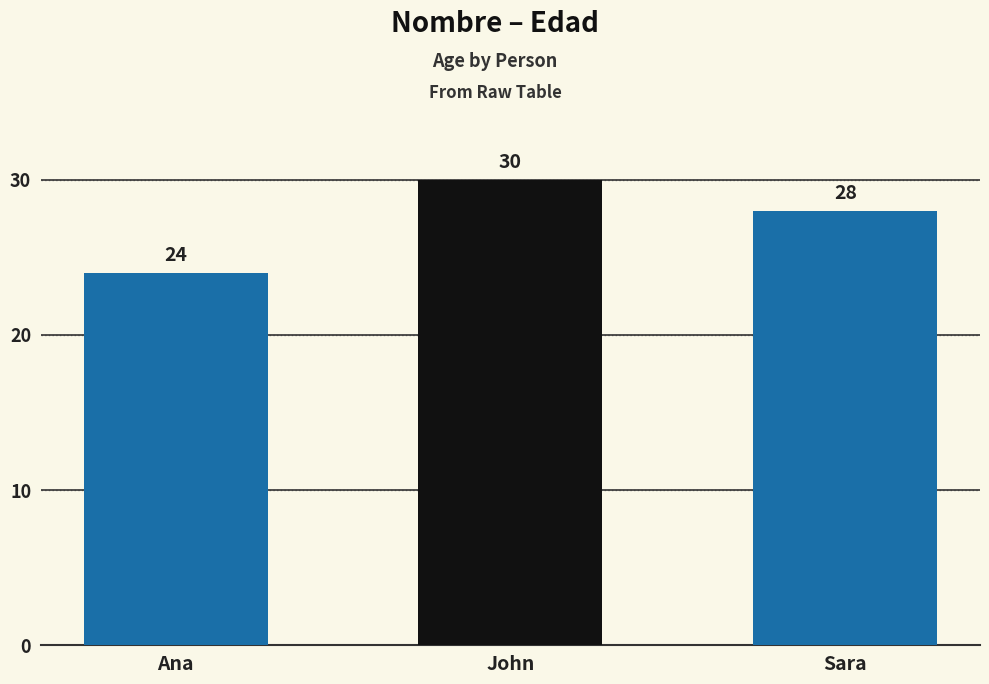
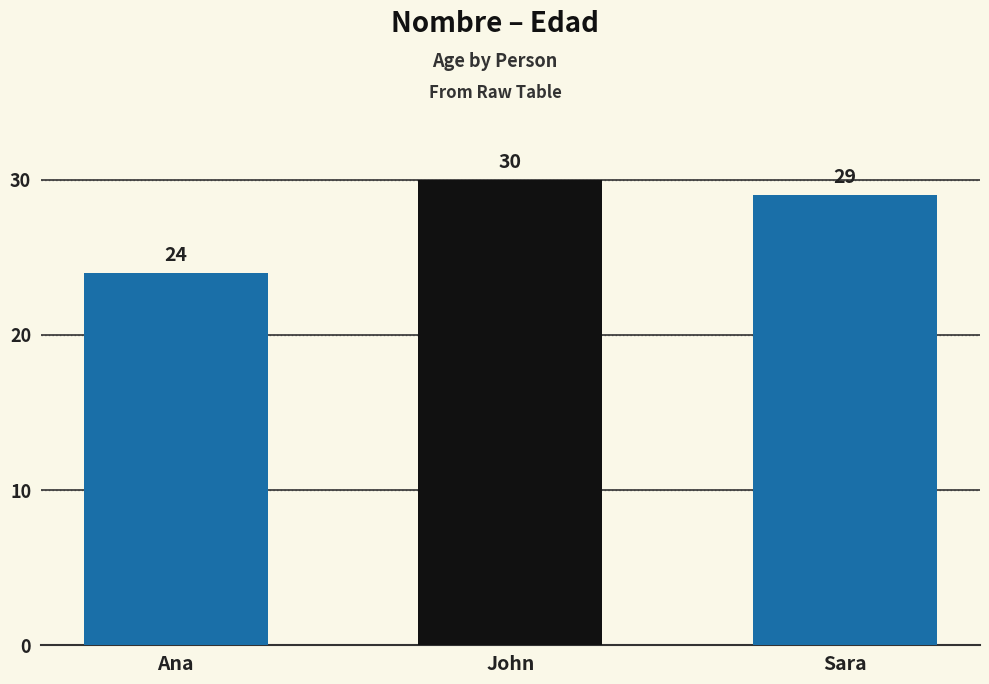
  {
    "Ana": 24,
    "John": 30,
-   "Sara": 28
+   "Sara": 29
  }
